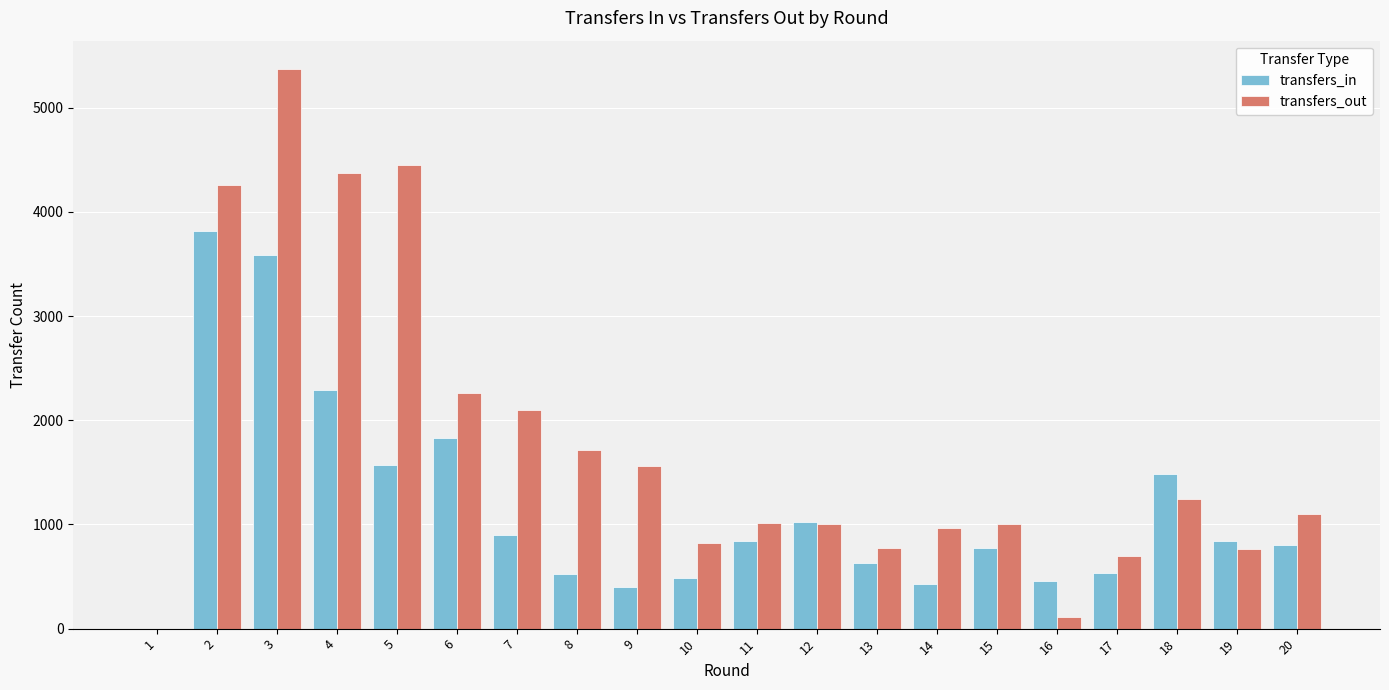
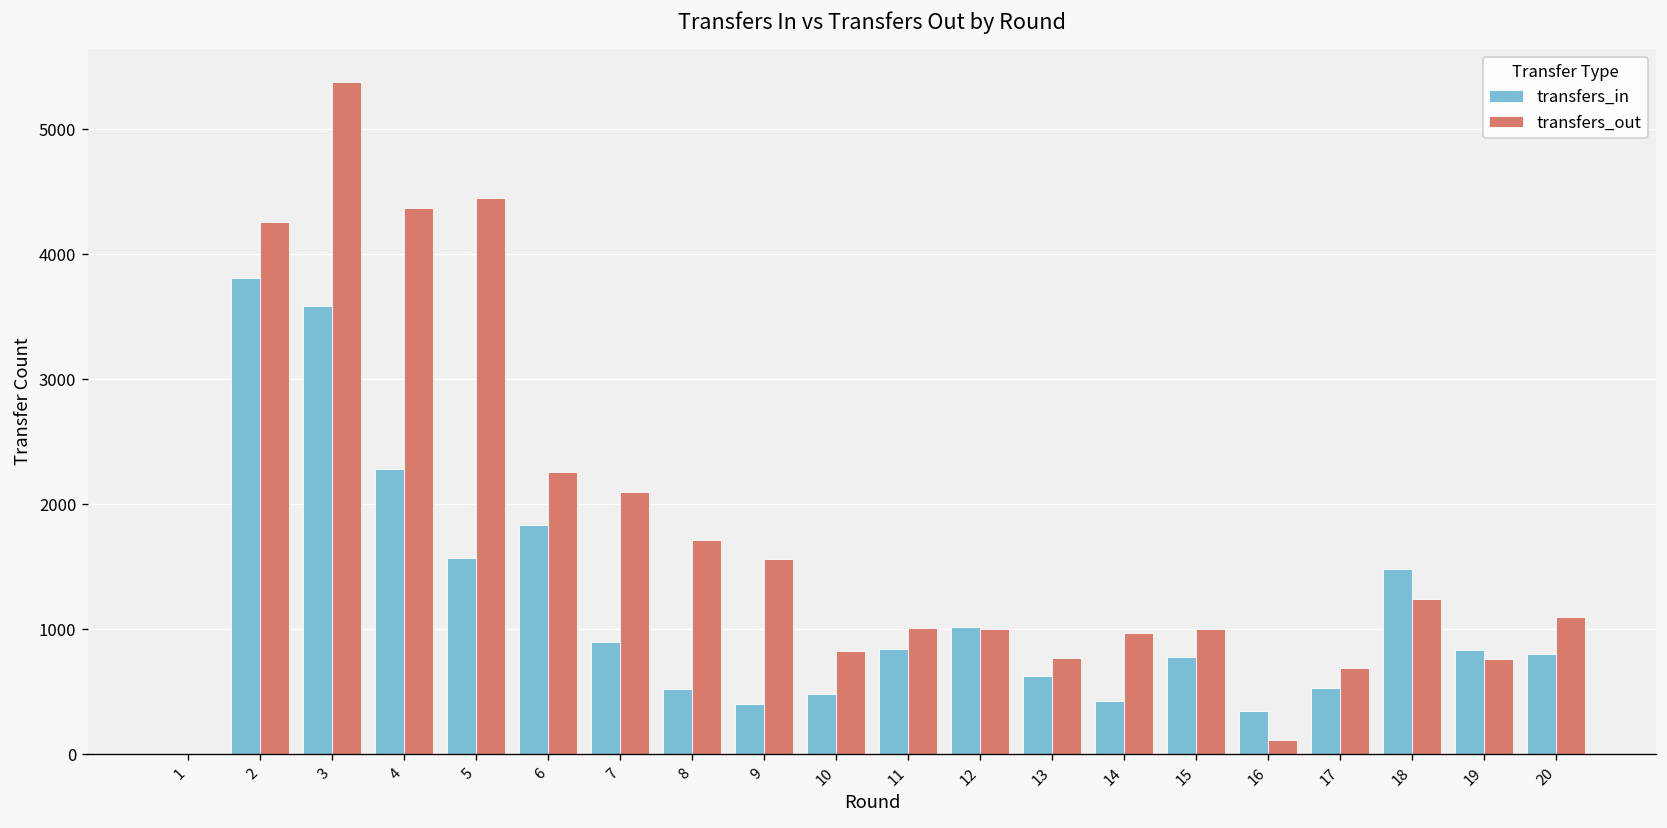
  {
    "transfers_in": {
      "1": 0,
      "2": 3810,
      "3": 3590,
      "4": 2290,
      "5": 1570,
      "6": 1830,
      "7": 900,
      "8": 520,
      "9": 400,
      "10": 480,
      "11": 840,
      "12": 1020,
      "13": 630,
      "14": 420,
      "15": 780,
-     "16": 460,
+     "16": 340,
      "17": 530,
      "18": 1480,
      "19": 840,
      "20": 800
    },
    "transfers_out": {
      "1": 0,
      "2": 4260,
      "3": 5380,
      "4": 4370,
      "5": 4450,
      "6": 2260,
      "7": 2100,
      "8": 1720,
      "9": 1560,
      "10": 830,
      "11": 1010,
      "12": 1000,
      "13": 770,
      "14": 970,
      "15": 1000,
      "16": 110,
      "17": 690,
      "18": 1240,
      "19": 760,
      "20": 1100
    }
  }
